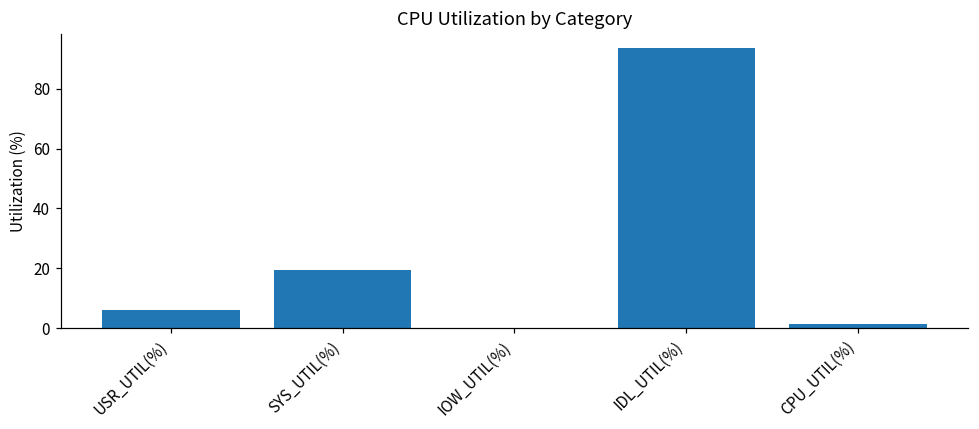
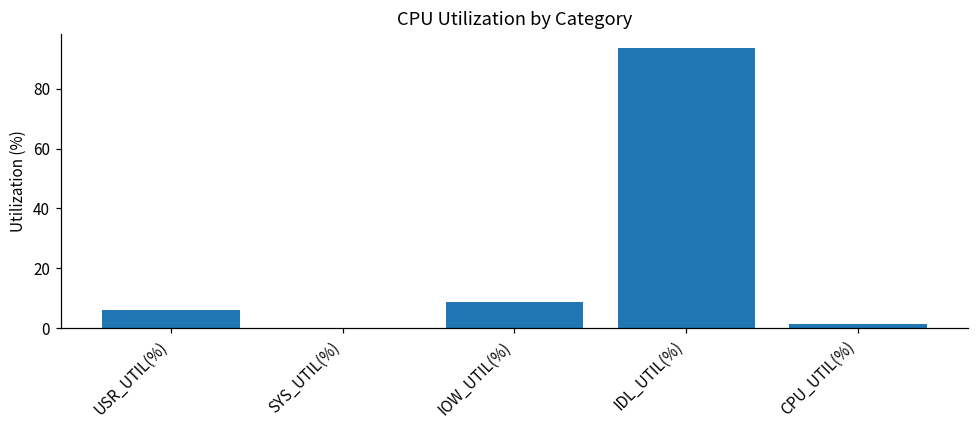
  {
    "USR_UTIL(%)": 6,
-   "SYS_UTIL(%)": 20,
-   "IOW_UTIL(%)": 0,
+   "SYS_UTIL(%)": 0,
+   "IOW_UTIL(%)": 9,
    "IDL_UTIL(%)": 93,
    "CPU_UTIL(%)": 2
  }
